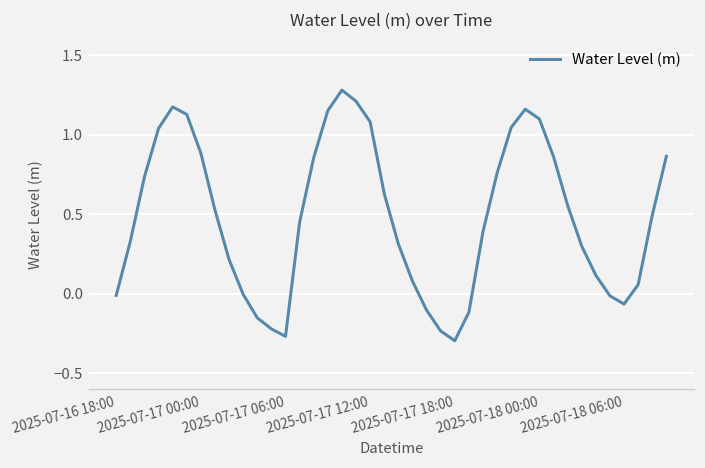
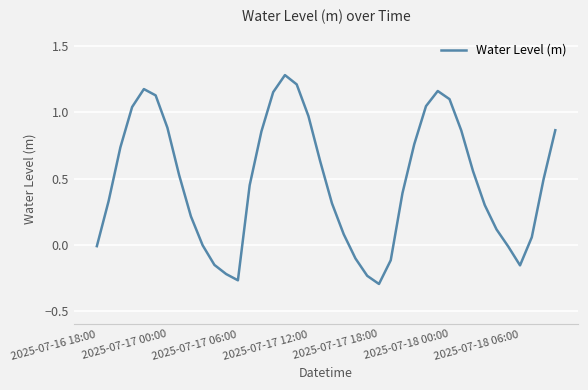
  {
    "2025-07-16 18:00": -0.01,
    "2025-07-17 00:00": 0.88,
    "2025-07-17 06:00": -0.27,
-   "2025-07-17 12:00": 1.08,
+   "2025-07-17 12:00": 0.97,
    "2025-07-17 18:00": -0.30,
    "2025-07-18 00:00": 1.10,
-   "2025-07-18 06:00": -0.06
+   "2025-07-18 06:00": -0.16
  }
